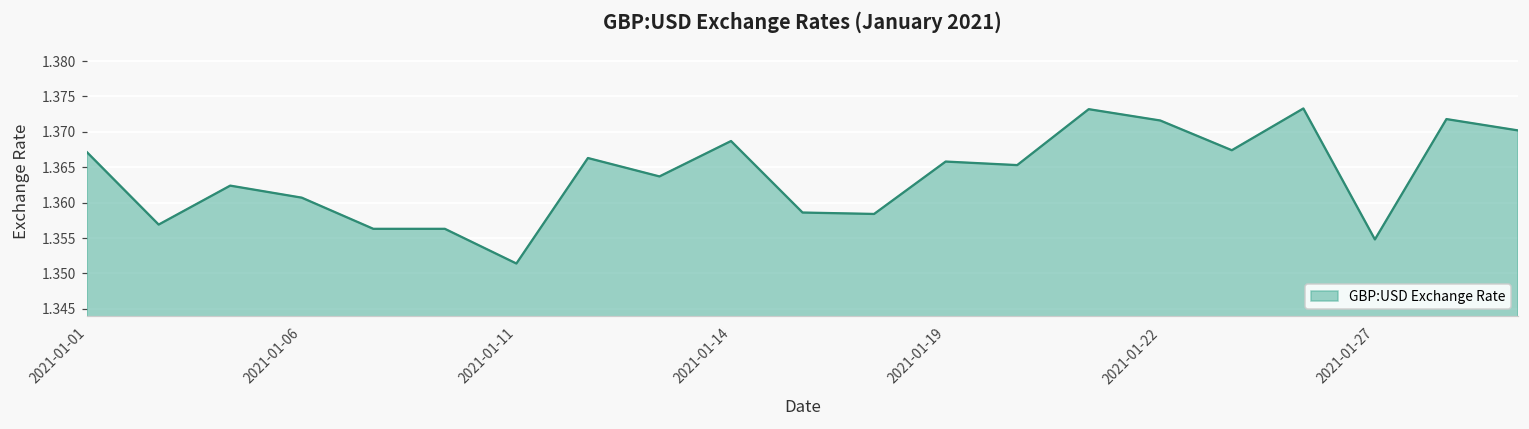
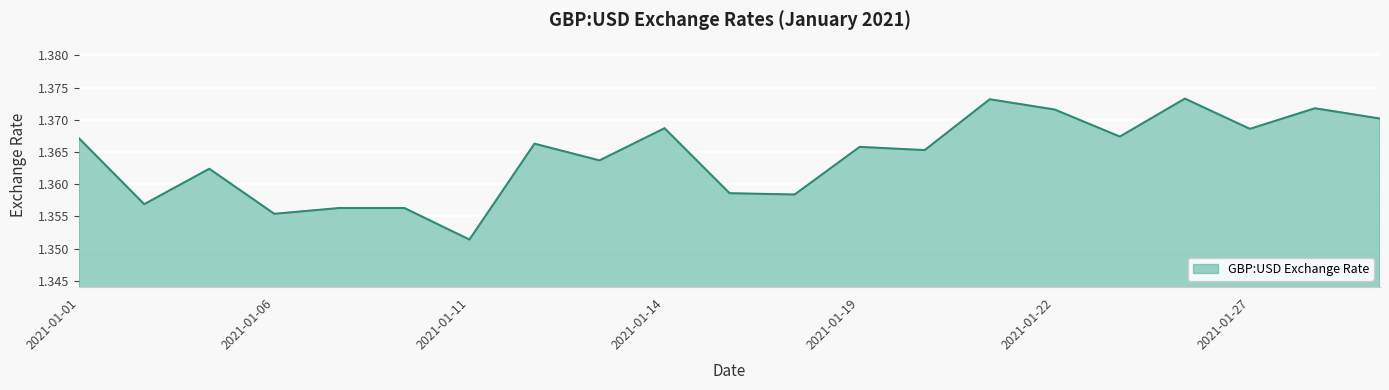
  {
    "2021-01-01": 1.367,
-   "2021-01-06": 1.361,
+   "2021-01-06": 1.355,
    "2021-01-11": 1.351,
    "2021-01-14": 1.369,
    "2021-01-19": 1.366,
    "2021-01-22": 1.372,
-   "2021-01-27": 1.355
+   "2021-01-27": 1.369
  }
